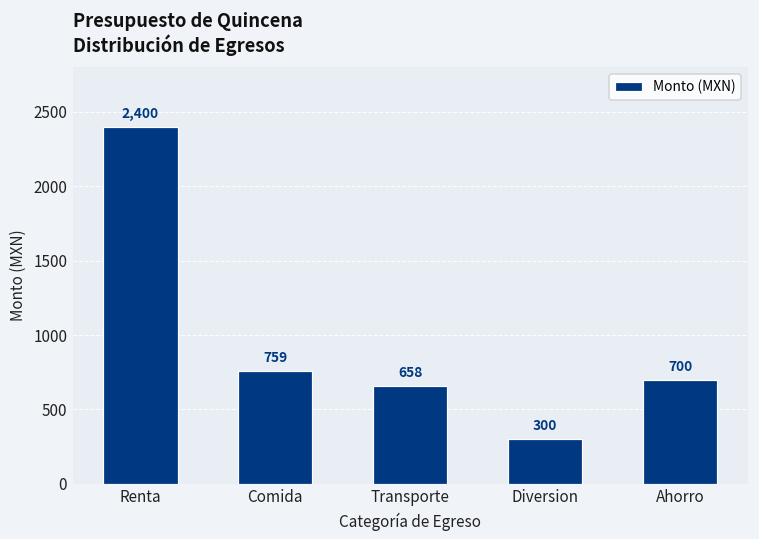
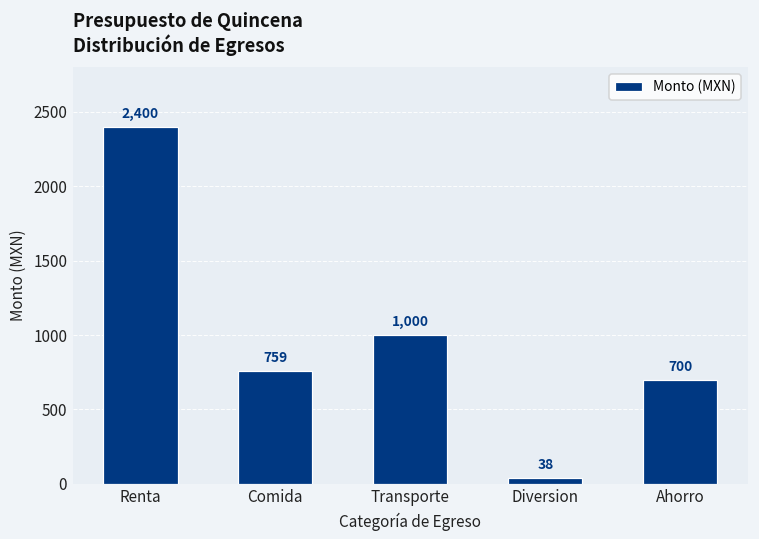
  {
    "Renta": "2,400",
    "Comida": "759",
-   "Transporte": "658",
-   "Diversion": "300",
+   "Transporte": "1,000",
+   "Diversion": "38",
    "Ahorro": "700"
  }
